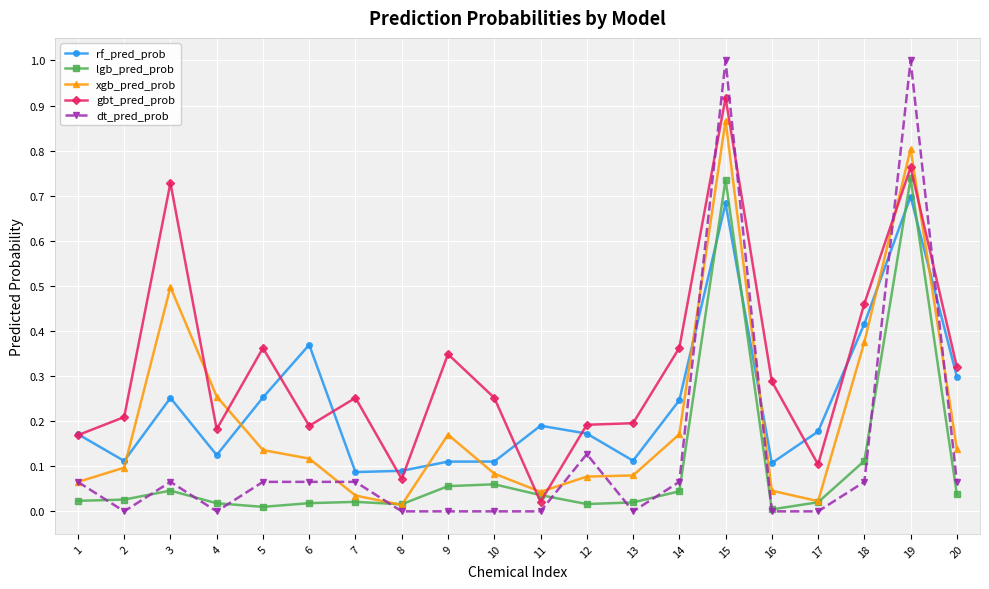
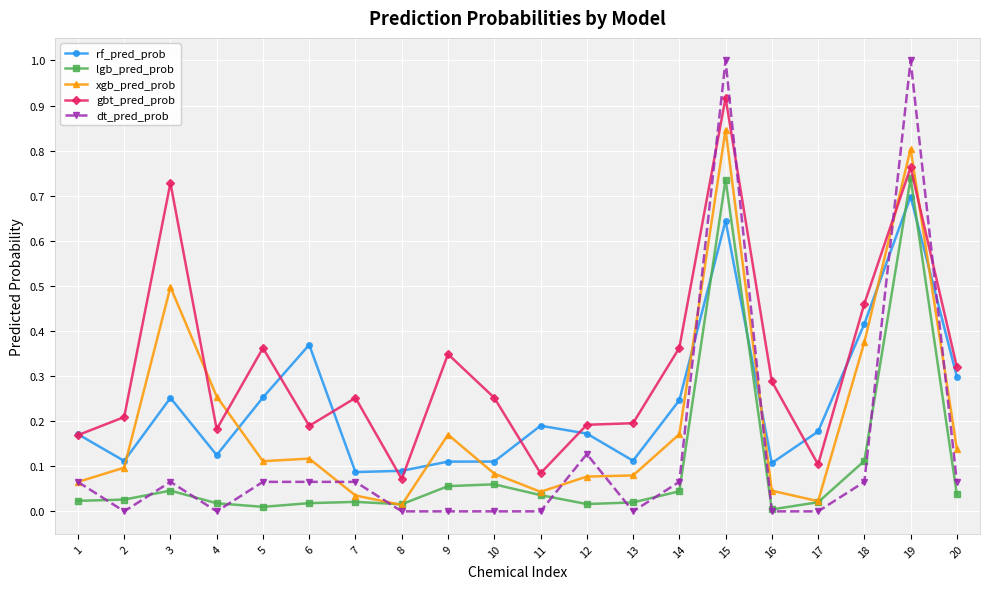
  {
    "rf_pred_prob": {
      "2": 0.11,
      "3": 0.25,
      "4": 0.12,
      "5": 0.25,
      "6": 0.37,
      "7": 0.09,
      "8": 0.09,
      "9": 0.11,
      "10": 0.11,
      "11": 0.19,
      "12": 0.17,
      "13": 0.11,
      "14": 0.25,
-     "15": 0.68,
+     "15": 0.64,
      "16": 0.11,
      "17": 0.18,
      "18": 0.42,
      "19": 0.70,
      "20": 0.30
    },
    "lgb_pred_prob": {
      "1": 0.02,
      "2": 0.03,
      "3": 0.05,
      "4": 0.02,
      "5": 0.01,
      "6": 0.02,
      "7": 0.02,
      "9": 0.06,
      "10": 0.06,
      "11": 0.04,
      "12": 0.02,
      "13": 0.02,
      "14": 0.04,
      "15": 0.74,
      "18": 0.11,
      "19": 0.74,
      "20": 0.04
    },
    "xgb_pred_prob": {
      "2": 0.10,
      "3": 0.50,
      "4": 0.25,
-     "5": 0.14,
+     "5": 0.11,
      "6": 0.12,
      "7": 0.04,
      "9": 0.17,
      "10": 0.08,
      "11": 0.04,
      "12": 0.08,
      "13": 0.08,
      "14": 0.17,
-     "15": 0.87,
+     "15": 0.85,
      "16": 0.05,
      "18": 0.37,
      "19": 0.80,
      "20": 0.14
    },
    "gbt_pred_prob": {
      "2": 0.21,
      "3": 0.73,
      "4": 0.18,
      "5": 0.36,
      "6": 0.19,
      "7": 0.25,
      "8": 0.07,
      "9": 0.35,
      "10": 0.25,
-     "11": 0.02,
+     "11": 0.08,
      "12": 0.19,
      "13": 0.20,
      "14": 0.36,
      "15": 0.92,
      "16": 0.29,
      "17": 0.10,
      "18": 0.46,
      "19": 0.76,
      "20": 0.32
    },
    "dt_pred_prob": {
      "2": 0.00,
      "3": 0.07,
      "4": 0.00,
      "5": 0.07,
      "6": 0.07,
      "7": 0.07,
      "8": 0.00,
      "9": 0.00,
      "10": 0.00,
      "11": 0.00,
      "12": 0.13,
      "13": 0.00,
      "14": 0.07,
      "15": 1.00,
      "17": 0.00,
      "18": 0.07,
      "19": 1.00,
      "20": 0.07
    }
  }
